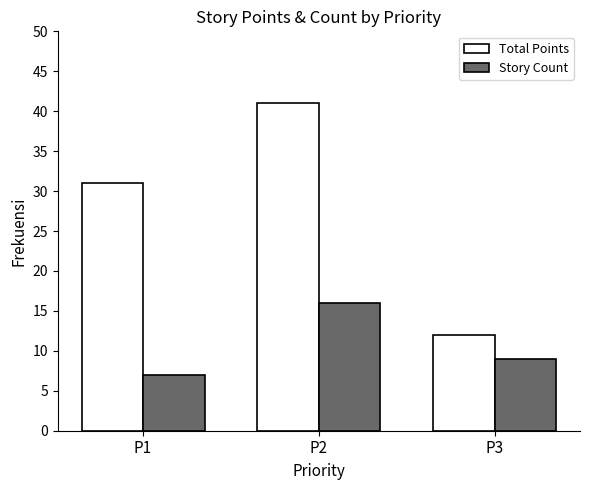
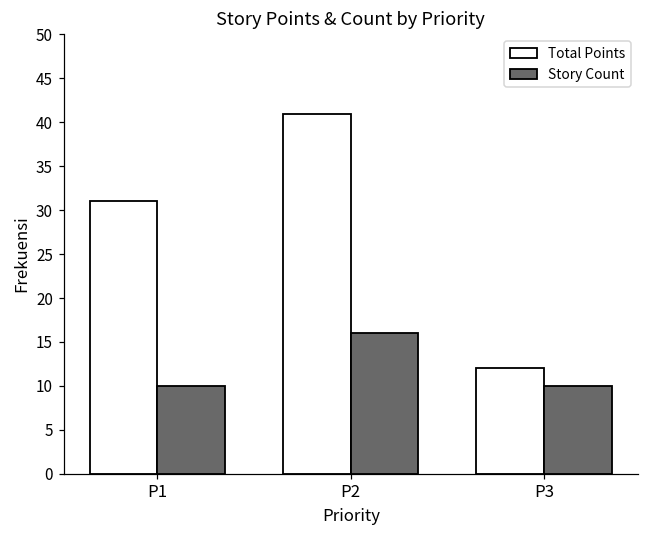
  {
    "Total Points": {
      "P1": 31,
      "P2": 41,
      "P3": 12
    },
    "Story Count": {
-     "P1": 7,
+     "P1": 10,
      "P2": 16,
-     "P3": 9
+     "P3": 10
    }
  }
